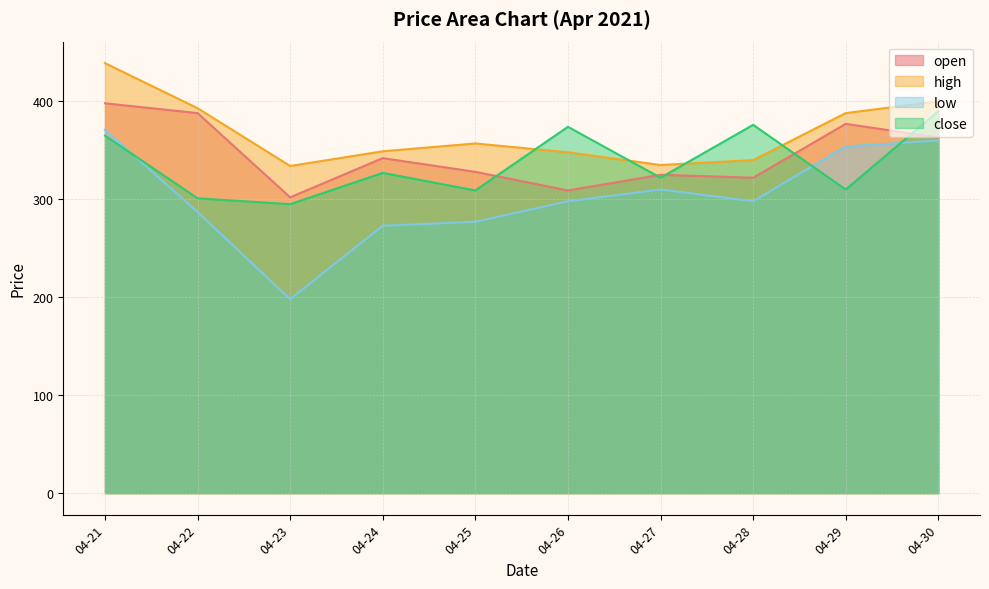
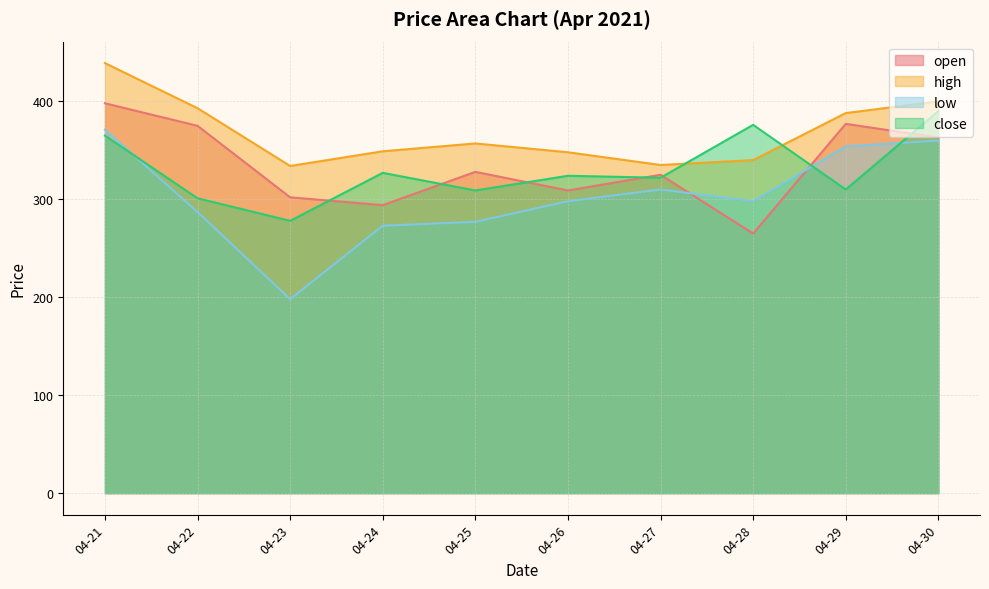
  {
    "open": {
      "04-21": 400,
-     "04-22": 390,
+     "04-22": 380,
      "04-23": 300,
-     "04-24": 340,
+     "04-24": 290,
      "04-25": 330,
      "04-26": 310,
      "04-27": 330,
-     "04-28": 320,
+     "04-28": 270,
      "04-29": 380,
      "04-30": 360
    },
    "high": {
      "04-21": 440,
      "04-22": 390,
      "04-23": 330,
      "04-24": 350,
      "04-25": 360,
      "04-26": 350,
      "04-27": 340,
      "04-28": 340,
      "04-29": 390
    },
    "low": {
      "04-21": 370,
      "04-22": 290,
      "04-23": 200,
      "04-24": 270,
      "04-25": 280,
      "04-26": 300,
      "04-27": 310,
      "04-28": 300,
      "04-29": 350,
      "04-30": 360
    },
    "close": {
      "04-21": 370,
      "04-22": 300,
-     "04-23": 300,
+     "04-23": 280,
      "04-24": 330,
      "04-25": 310,
-     "04-26": 370,
+     "04-26": 320,
      "04-27": 320,
      "04-28": 380,
      "04-29": 310
    }
  }
